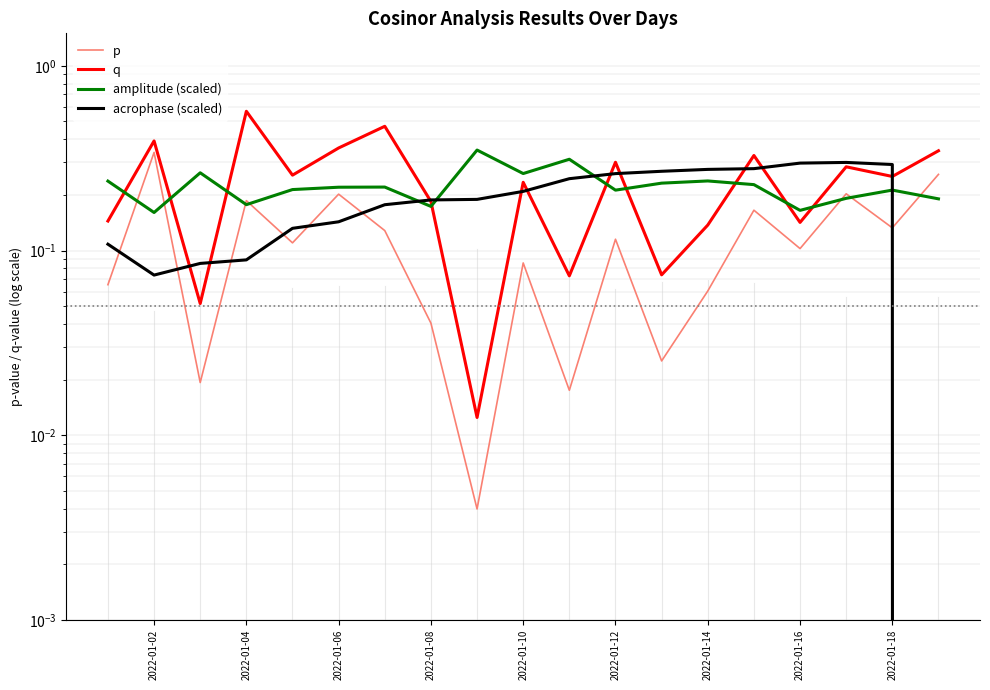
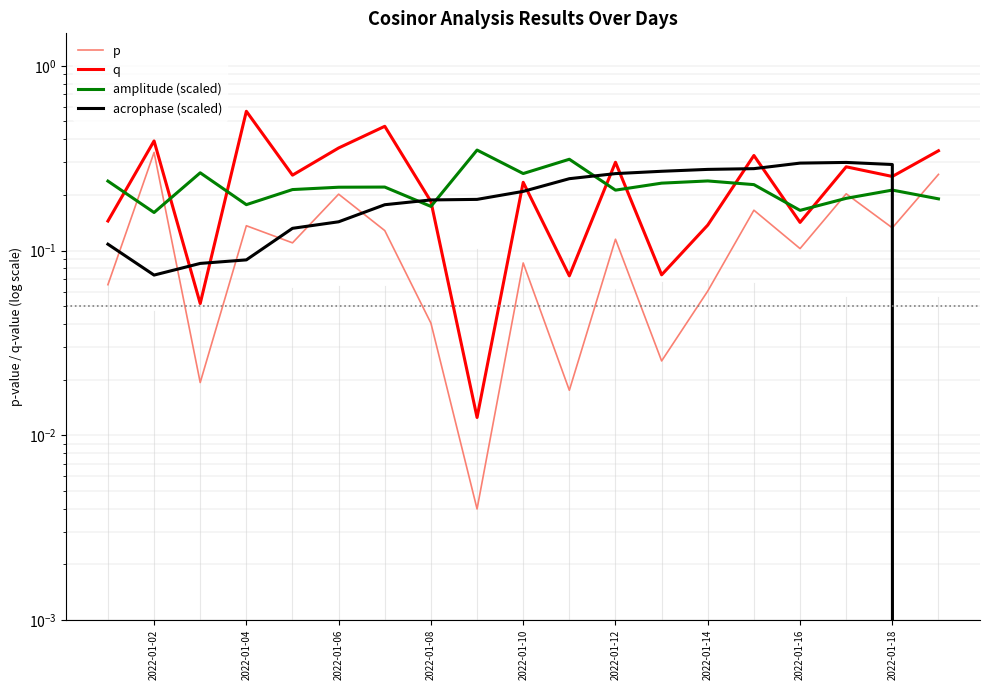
  {
    "p": {
      "2022-01-02": 0.34,
-     "2022-01-04": 0.19,
+     "2022-01-04": 0.14,
      "2022-01-06": 0.20,
      "2022-01-08": 0.04,
      "2022-01-10": 0.09,
      "2022-01-12": 0.12,
      "2022-01-14": 0.06,
      "2022-01-16": 0.10,
      "2022-01-18": 0.13
    },
    "q": {
      "2022-01-02": 0.39,
      "2022-01-04": 0.57,
      "2022-01-06": 0.36,
      "2022-01-10": 0.23,
      "2022-01-12": 0.30,
      "2022-01-14": 0.14,
      "2022-01-16": 0.14,
      "2022-01-18": 0.25
    },
    "amplitude (scaled)": {
      "2022-01-02": 0.16,
      "2022-01-04": 0.18,
      "2022-01-06": 0.22,
      "2022-01-08": 0.17,
      "2022-01-10": 0.26,
      "2022-01-12": 0.21,
      "2022-01-14": 0.24,
      "2022-01-16": 0.17,
      "2022-01-18": 0.21
    },
    "acrophase (scaled)": {
      "2022-01-02": 0.074,
      "2022-01-04": 0.09,
      "2022-01-06": 0.14,
      "2022-01-10": 0.21,
      "2022-01-12": 0.26,
      "2022-01-14": 0.28,
      "2022-01-16": 0.30,
      "2022-01-18": 0.29
    }
  }
